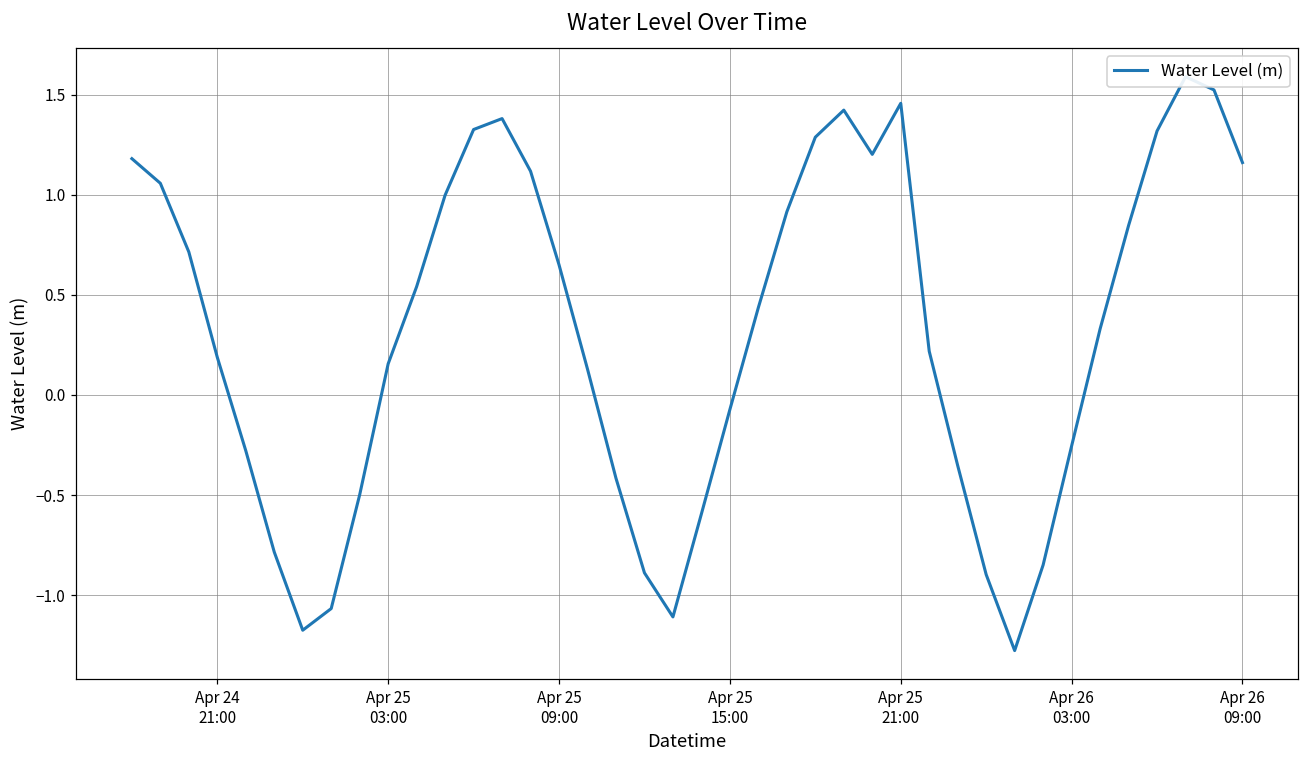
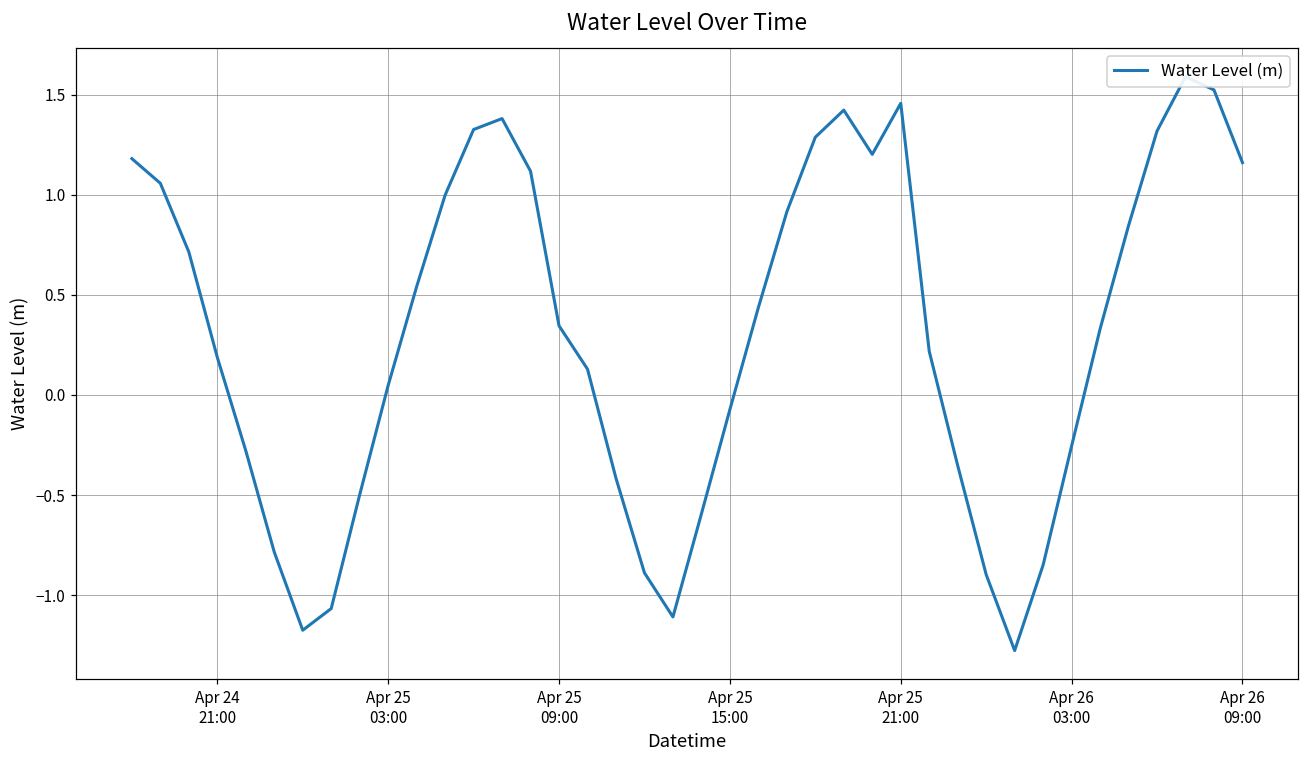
  {
    "Apr 24 21:00": 0.19,
-   "Apr 25 03:00": 0.16,
-   "Apr 25 09:00": 0.65,
+   "Apr 25 03:00": 0.05,
+   "Apr 25 09:00": 0.35,
    "Apr 25 15:00": -0.07,
    "Apr 25 21:00": 1.46,
    "Apr 26 03:00": -0.26,
    "Apr 26 09:00": 1.16
  }
